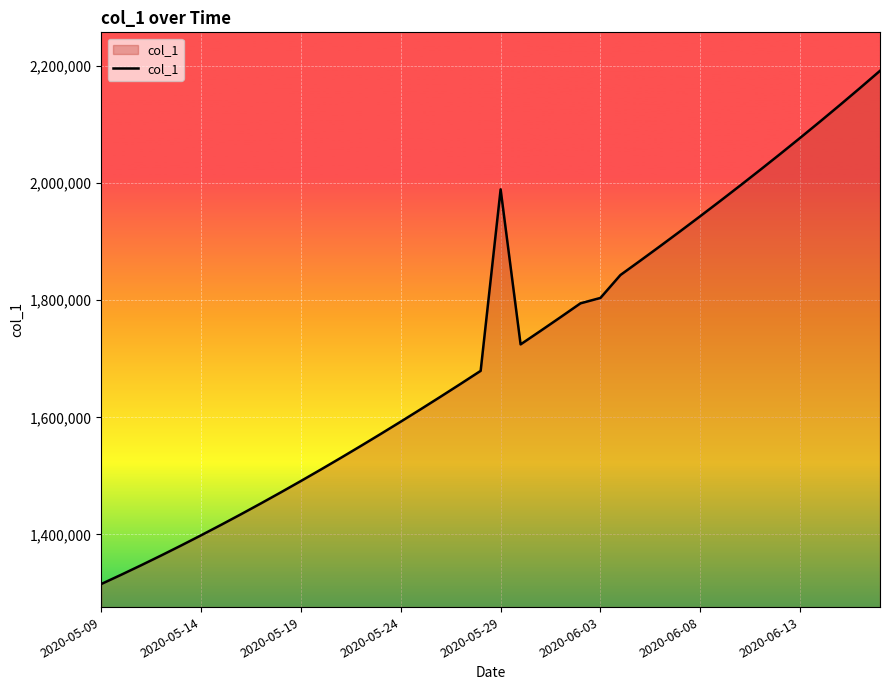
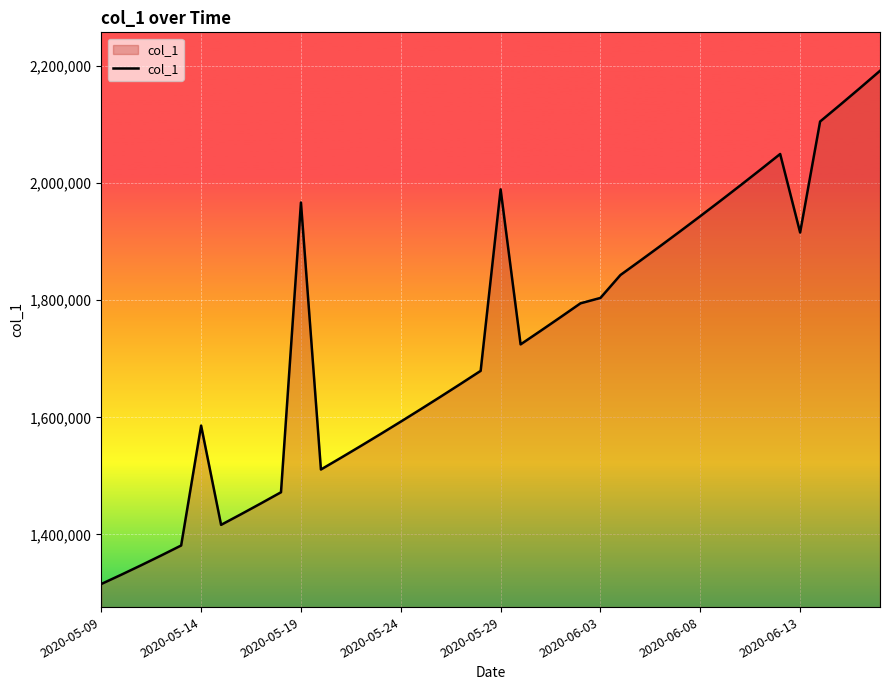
  {
    "2020-05-09": "1,320,000",
-   "2020-05-14": "1,400,000",
-   "2020-05-19": "1,490,000",
+   "2020-05-14": "1,590,000",
+   "2020-05-19": "1,970,000",
    "2020-05-24": "1,590,000",
    "2020-05-29": "1,990,000",
    "2020-06-03": "1,800,000",
    "2020-06-08": "1,940,000",
-   "2020-06-13": "2,080,000"
+   "2020-06-13": "1,920,000"
  }
